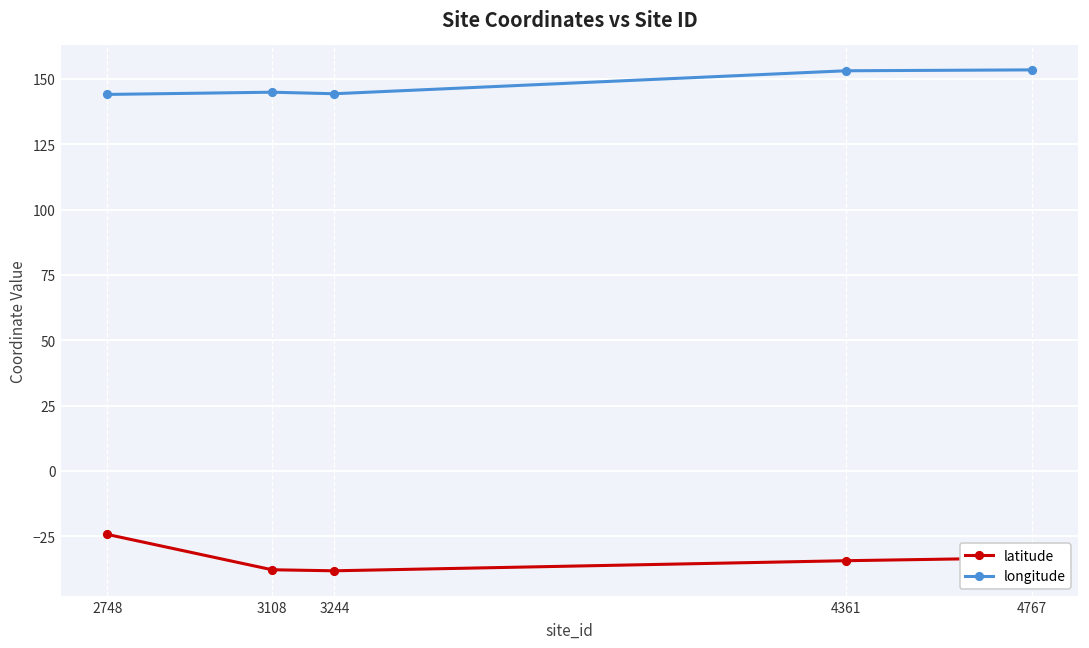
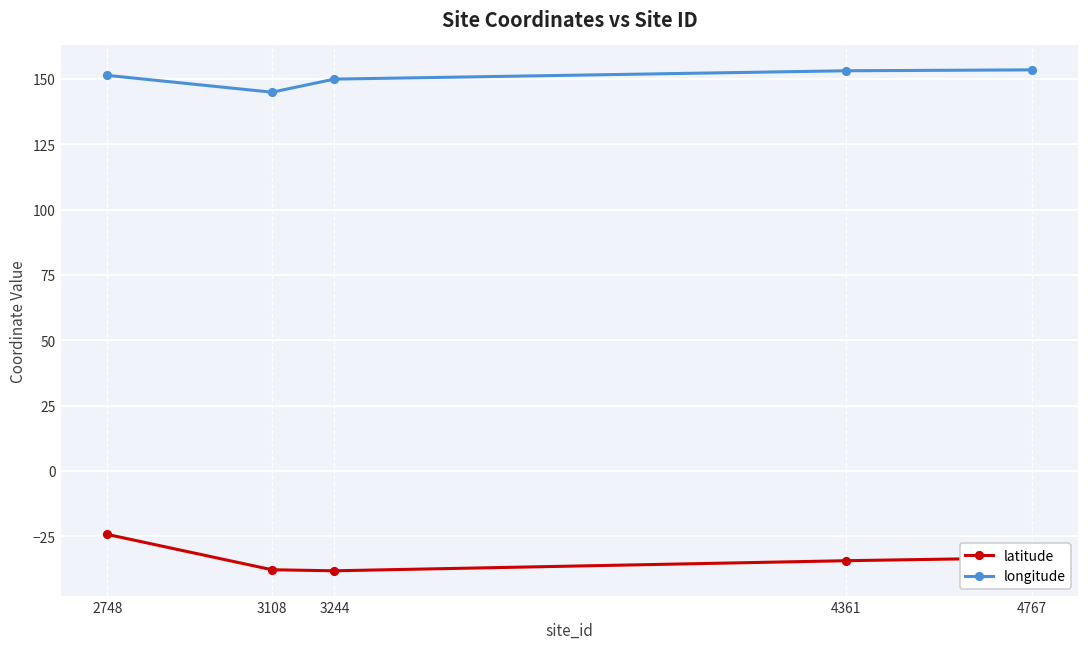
  {
    "latitude": {
      "2748": -24,
      "3108": -38,
      "3244": -38,
      "4361": -34
    },
    "longitude": {
-     "2748": 144,
+     "2748": 151,
      "3108": 145,
-     "3244": 144,
+     "3244": 150,
      "4361": 153,
      "4767": 153
    }
  }
